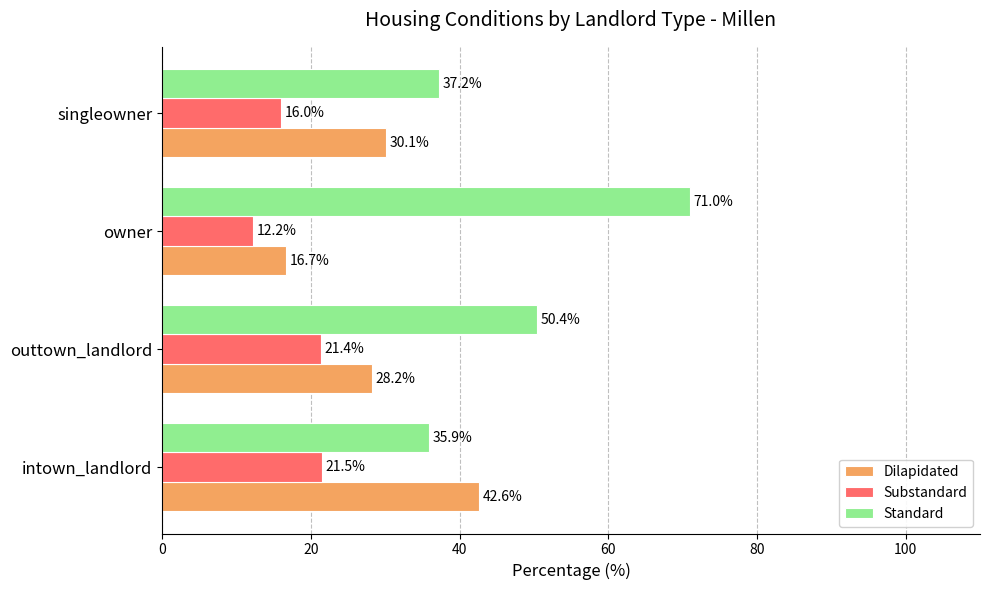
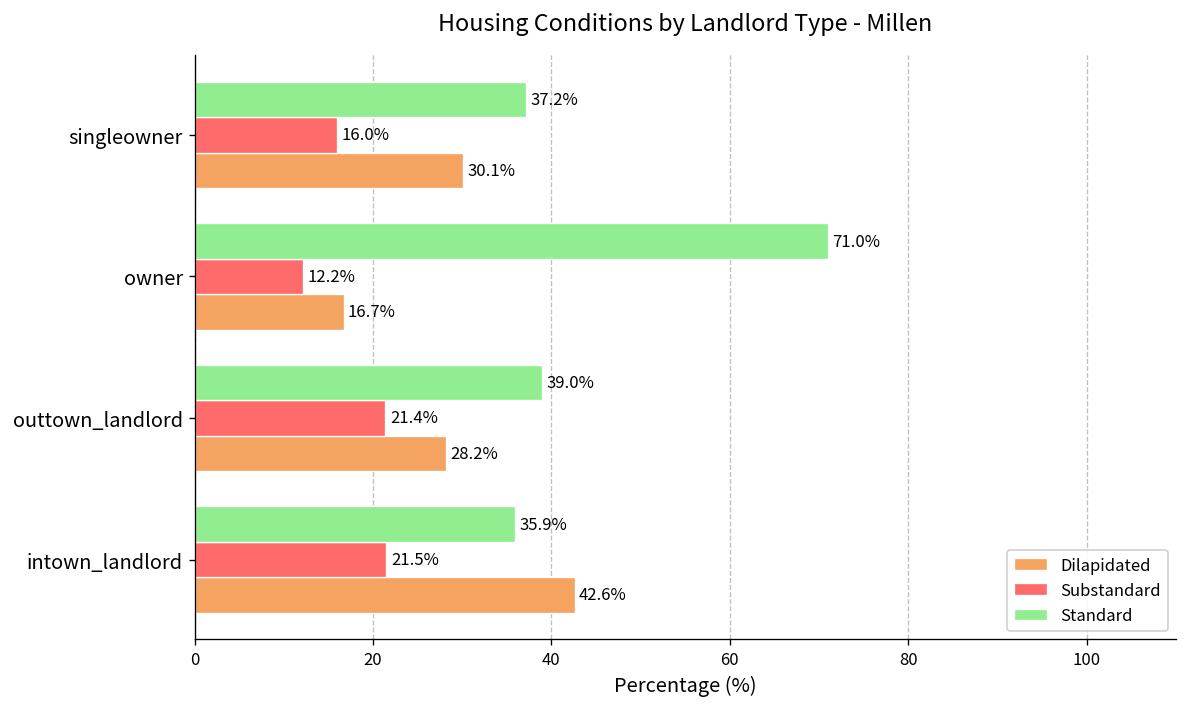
  {
    "Standard": {
      "singleowner": "37.2%",
      "owner": "71.0%",
-     "outtown_landlord": "50.4%",
+     "outtown_landlord": "39.0%",
      "intown_landlord": "35.9%"
    }
  }
